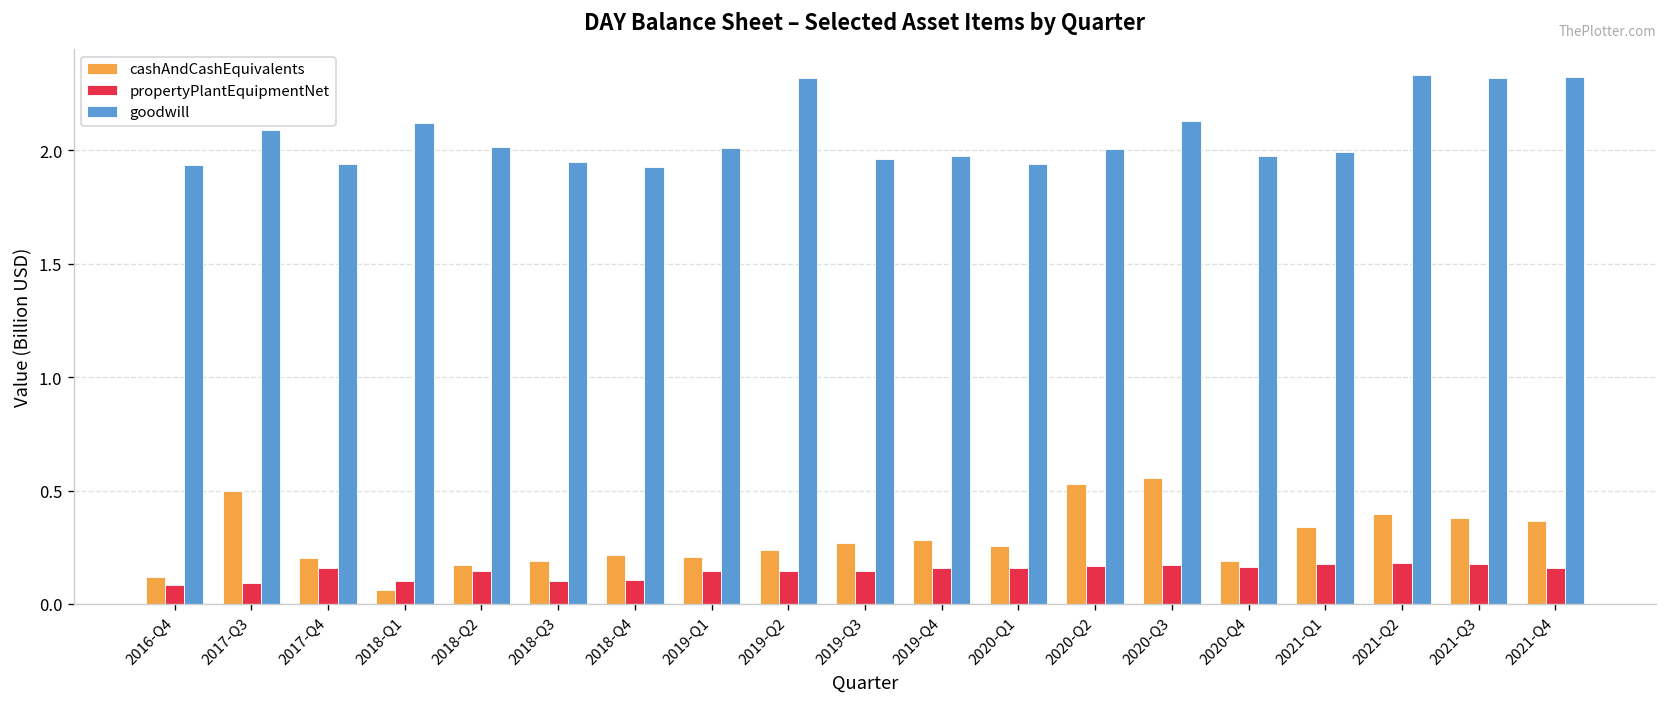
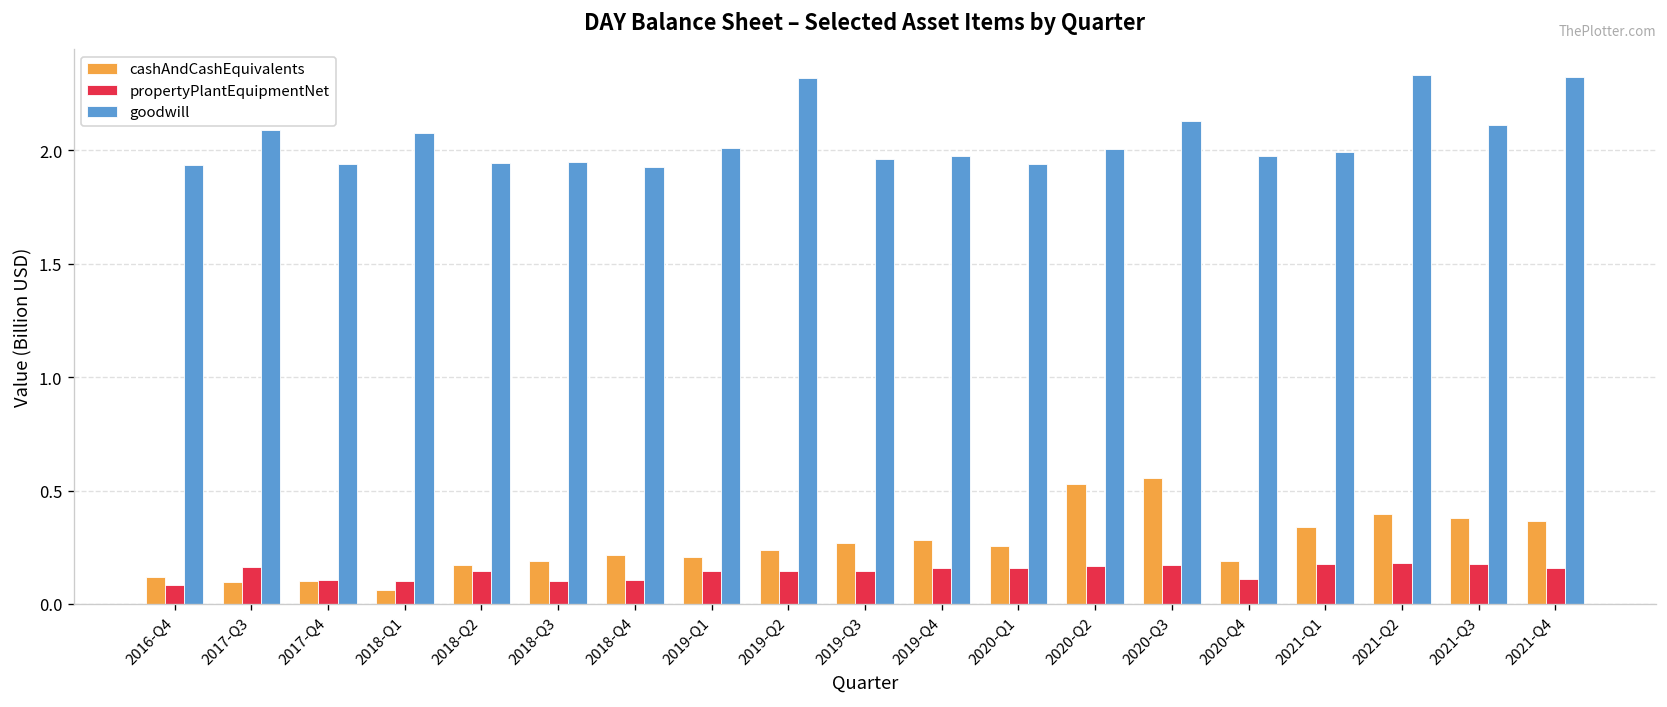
  {
    "cashAndCashEquivalents": {
      "2016-Q4": 0.12,
-     "2017-Q3": 0.50,
-     "2017-Q4": 0.20,
+     "2017-Q3": 0.10,
+     "2017-Q4": 0.10,
      "2018-Q1": 0.06,
      "2018-Q2": 0.17,
      "2018-Q3": 0.19,
      "2018-Q4": 0.22,
      "2019-Q1": 0.21,
      "2019-Q2": 0.24,
      "2019-Q3": 0.27,
      "2019-Q4": 0.28,
      "2020-Q1": 0.26,
      "2020-Q2": 0.53,
      "2020-Q3": 0.55,
      "2020-Q4": 0.19,
      "2021-Q1": 0.34,
      "2021-Q2": 0.39,
      "2021-Q3": 0.38,
      "2021-Q4": 0.37
    },
    "propertyPlantEquipmentNet": {
      "2016-Q4": 0.08,
-     "2017-Q3": 0.09,
-     "2017-Q4": 0.16,
+     "2017-Q3": 0.16,
+     "2017-Q4": 0.10,
      "2018-Q1": 0.10,
      "2018-Q2": 0.14,
      "2018-Q3": 0.10,
      "2018-Q4": 0.10,
      "2019-Q1": 0.14,
      "2019-Q2": 0.15,
      "2019-Q3": 0.15,
      "2019-Q4": 0.16,
      "2020-Q1": 0.16,
      "2020-Q2": 0.17,
      "2020-Q3": 0.17,
-     "2020-Q4": 0.16,
+     "2020-Q4": 0.11,
      "2021-Q1": 0.18,
      "2021-Q2": 0.18,
      "2021-Q3": 0.17,
      "2021-Q4": 0.16
    },
    "goodwill": {
      "2016-Q4": 1.93,
      "2017-Q4": 1.94,
-     "2018-Q1": 2.12,
-     "2018-Q2": 2.01,
+     "2018-Q1": 2.08,
+     "2018-Q2": 1.94,
      "2018-Q3": 1.95,
      "2018-Q4": 1.93,
      "2019-Q1": 2.01,
      "2019-Q2": 2.32,
      "2019-Q3": 1.96,
      "2019-Q4": 1.97,
      "2020-Q1": 1.94,
      "2020-Q2": 2.00,
      "2020-Q3": 2.13,
      "2020-Q4": 1.97,
      "2021-Q1": 1.99,
      "2021-Q2": 2.33,
-     "2021-Q3": 2.32,
+     "2021-Q3": 2.11,
      "2021-Q4": 2.32
    }
  }
